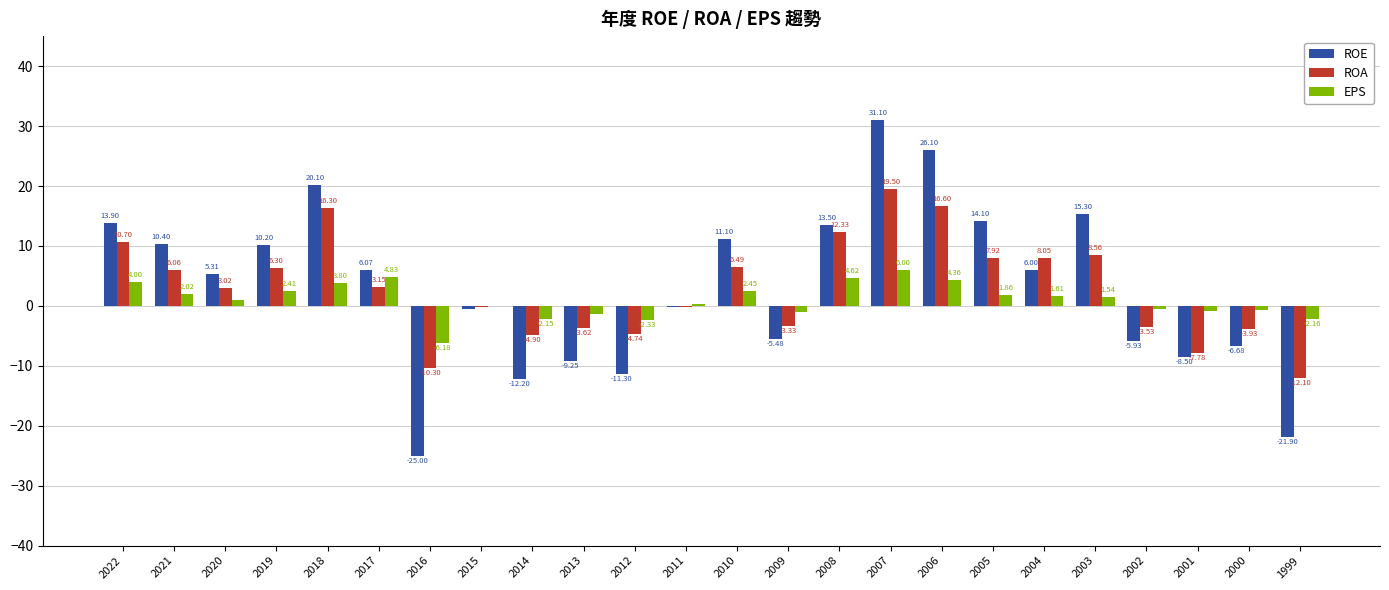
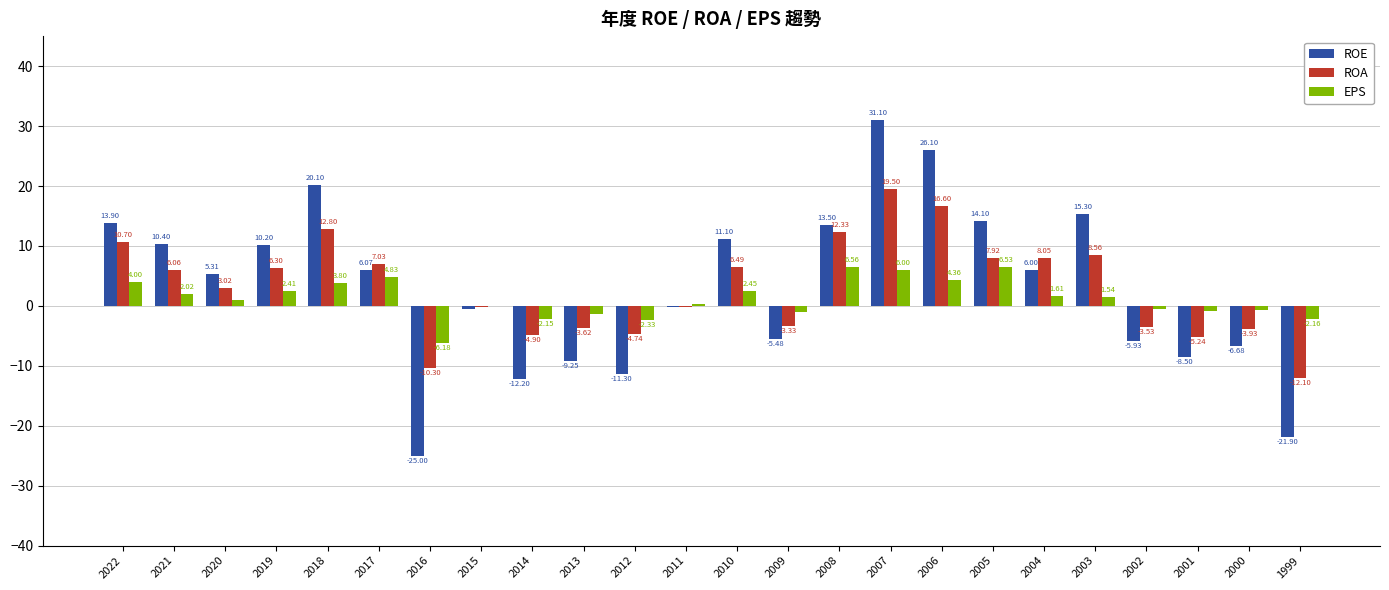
  {
    "ROE": {
      "2022": 13.90,
      "2021": 10.40,
      "2020": 5.31,
      "2019": 10.20,
      "2018": 20.10,
      "2017": 6.07,
      "2016": -25.00,
      "2014": -12.20,
      "2013": -9.25,
      "2012": -11.30,
      "2010": 11.10,
      "2009": -5.48,
      "2008": 13.50,
      "2007": 31.10,
      "2006": 26.10,
      "2005": 14.10,
      "2004": 6.00,
      "2003": 15.30,
      "2002": -5.93,
      "2001": -8.50,
      "2000": -6.68,
      "1999": -21.90
    },
    "ROA": {
      "2022": 10.70,
      "2021": 6.06,
      "2020": 3.02,
      "2019": 6.30,
-     "2018": 16.30,
-     "2017": 3.15,
+     "2018": 12.80,
+     "2017": 7.03,
      "2016": -10.30,
      "2014": -4.90,
      "2013": -3.62,
      "2012": -4.74,
      "2010": 6.49,
      "2009": -3.33,
      "2008": 12.33,
      "2007": 19.50,
      "2006": 16.60,
      "2005": 7.92,
      "2004": 8.05,
      "2003": 8.56,
      "2002": -3.53,
-     "2001": -7.78,
+     "2001": -5.24,
      "2000": -3.93,
      "1999": -12.10
    },
    "EPS": {
      "2022": 4.00,
      "2021": 2.02,
      "2019": 2.41,
      "2018": 3.80,
      "2017": 4.83,
      "2016": -6.18,
      "2014": -2.15,
      "2012": -2.33,
      "2010": 2.45,
-     "2008": 4.62,
+     "2008": 6.56,
      "2007": 6.00,
      "2006": 4.36,
-     "2005": 1.86,
+     "2005": 6.53,
      "2004": 1.61,
      "2003": 1.54,
      "1999": -2.16
    }
  }
